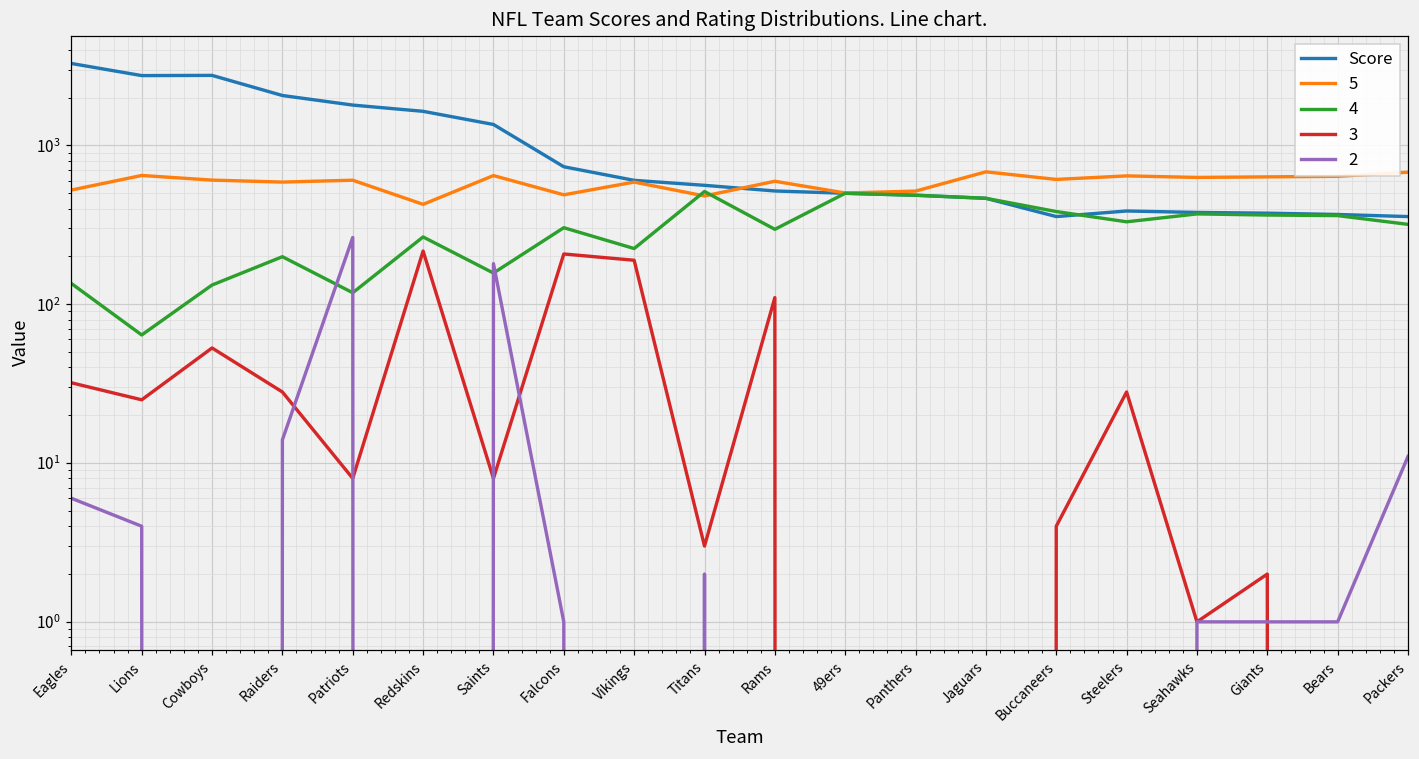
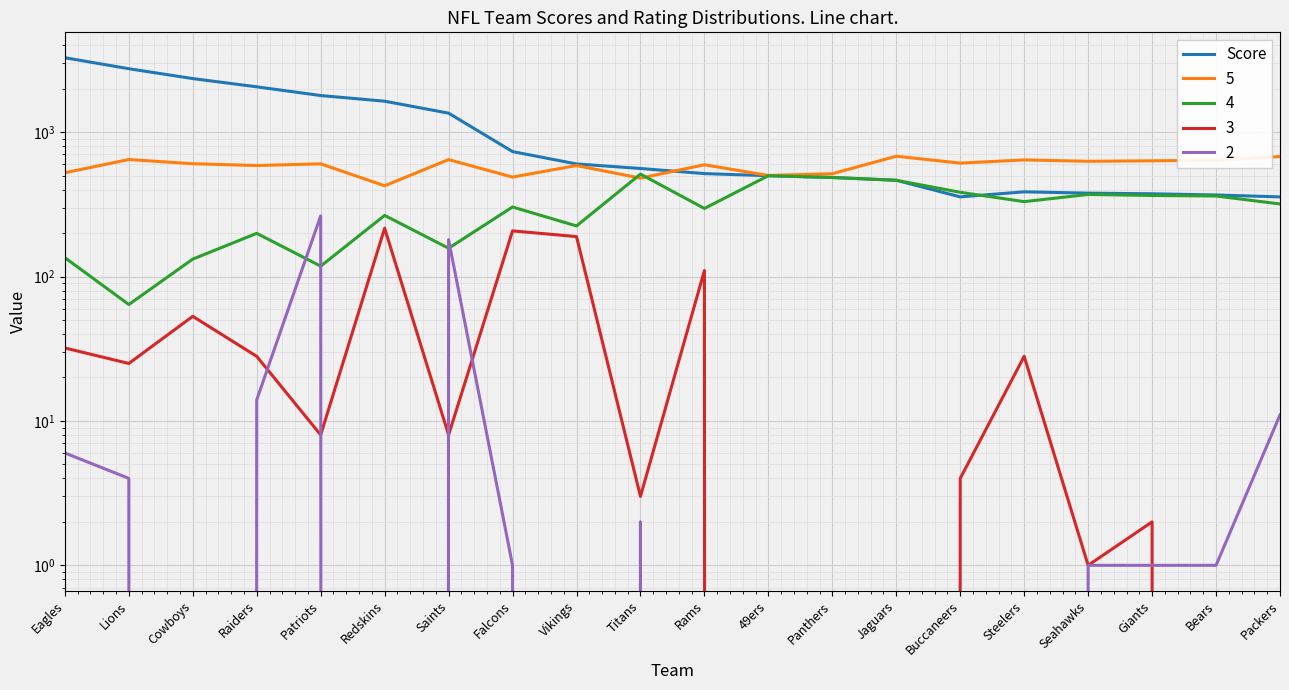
  {
    "Score": {
      "Eagles": 3300,
      "Lions": 2700,
-     "Cowboys": 2800,
+     "Cowboys": 2300,
      "Raiders": 2100,
      "Patriots": 1800,
      "Redskins": 1600,
      "Saints": 1400,
      "Falcons": 700,
      "Titans": 560,
      "Rams": 520,
      "Buccaneers": 360,
      "Steelers": 390,
      "Packers": 360
    },
    "5": {
      "Eagles": 520,
      "Lions": 600,
      "Cowboys": 600,
      "Raiders": 590,
      "Patriots": 600,
      "Redskins": 430,
      "Saints": 600,
      "Falcons": 490,
      "Titans": 480,
      "Rams": 590,
      "Panthers": 520,
      "Jaguars": 700,
      "Buccaneers": 610,
      "Steelers": 600,
      "Seahawks": 600,
      "Giants": 600,
      "Packers": 700
    },
    "4": {
      "Eagles": 140,
      "Lions": 60,
      "Cowboys": 130,
      "Raiders": 200,
      "Patriots": 120,
      "Redskins": 270,
      "Saints": 160,
      "Falcons": 300,
      "Vikings": 220,
      "Titans": 510,
      "Rams": 300,
      "Buccaneers": 380,
      "Steelers": 330,
      "Packers": 320
    },
    "3": {
      "Eagles": 32,
      "Lions": 25,
      "Cowboys": 53,
      "Raiders": 28,
      "Patriots": 8,
      "Redskins": 220,
      "Saints": 8,
      "Falcons": 210,
      "Vikings": 190,
      "Titans": 3,
      "Rams": 110,
      "Buccaneers": 4,
      "Steelers": 28,
      "Giants": 2
    },
    "2": {
      "Eagles": 6,
      "Lions": 4,
      "Raiders": 14,
      "Patriots": 260,
      "Saints": 180,
      "Falcons": 1,
      "Titans": 2,
      "Giants": 1,
      "Bears": 1,
      "Packers": 11
    }
  }
